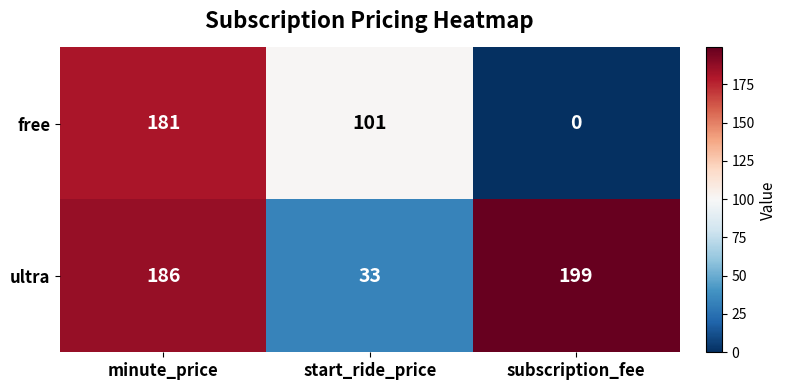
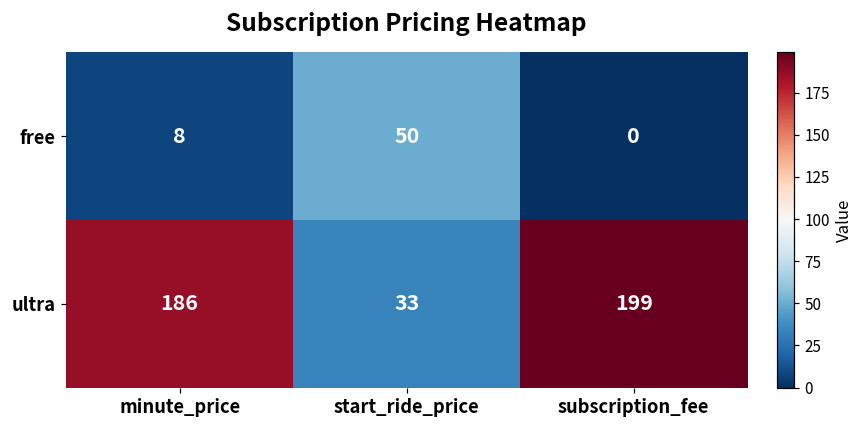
  {
    "free": {
-     "minute_price": 181,
-     "start_ride_price": 101,
+     "minute_price": 8,
+     "start_ride_price": 50,
      "subscription_fee": 0
    },
    "ultra": {
      "minute_price": 186,
      "start_ride_price": 33,
      "subscription_fee": 199
    }
  }
